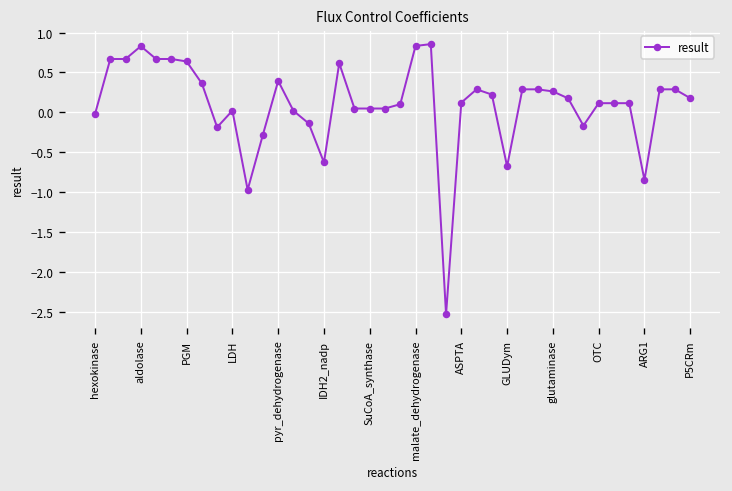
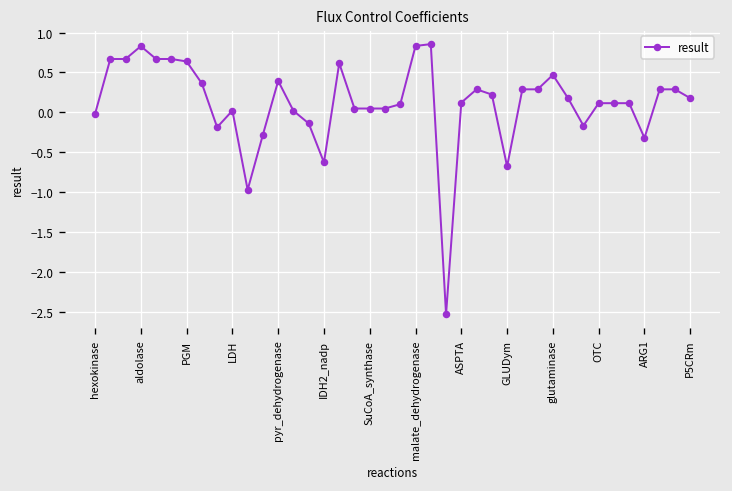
  {
    "hexokinase": 0.0,
    "aldolase": 0.8,
    "PGM": 0.6,
    "LDH": 0.0,
    "pyr_dehydrogenase": 0.4,
    "IDH2_nadp": -0.6,
    "SuCoA_synthase": 0.0,
    "malate_dehydrogenase": 0.8,
    "ASPTA": 0.1,
    "GLUDym": -0.7,
-   "glutaminase": 0.3,
+   "glutaminase": 0.5,
    "OTC": 0.1,
-   "ARG1": -0.8,
+   "ARG1": -0.3,
    "P5CRm": 0.2
  }
